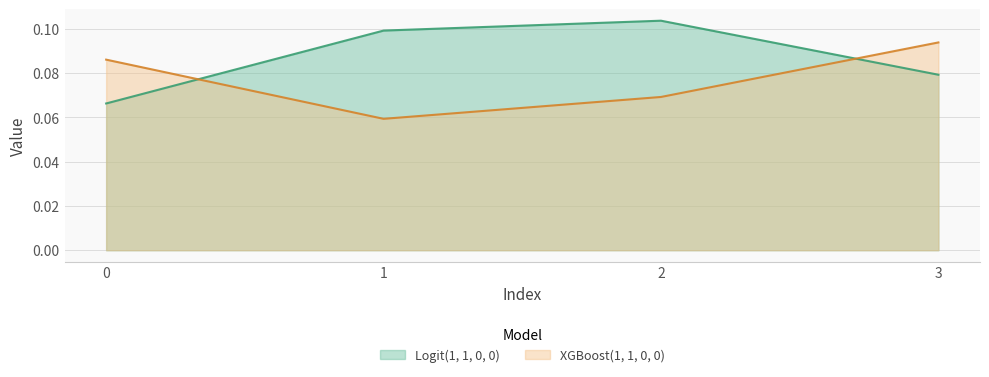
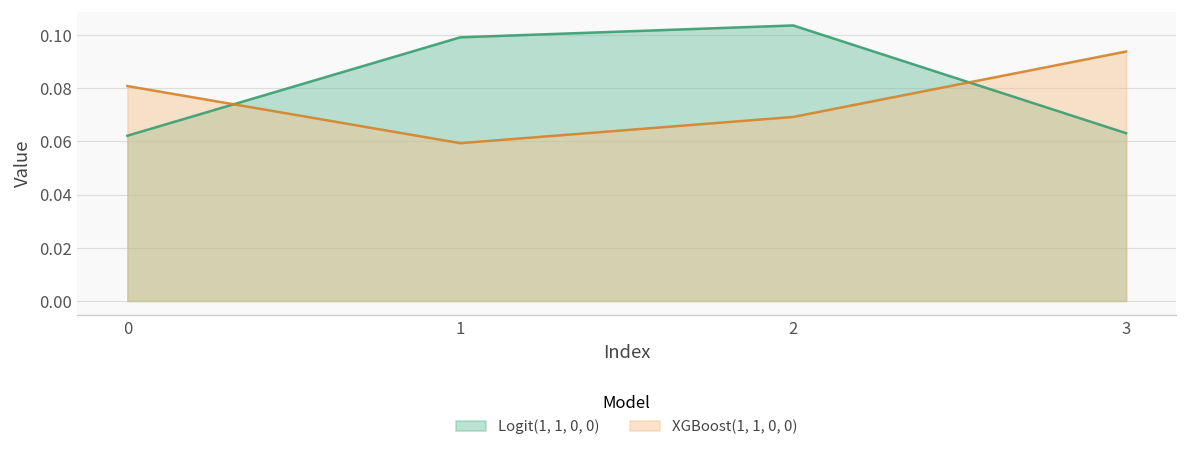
  {
    "Logit(1, 1, 0, 0)": {
-     "0": 0.066,
+     "0": 0.062,
      "1": 0.099,
      "2": 0.104,
-     "3": 0.079
+     "3": 0.063
    },
    "XGBoost(1, 1, 0, 0)": {
-     "0": 0.086,
+     "0": 0.081,
      "1": 0.059,
      "2": 0.069,
      "3": 0.094
    }
  }
